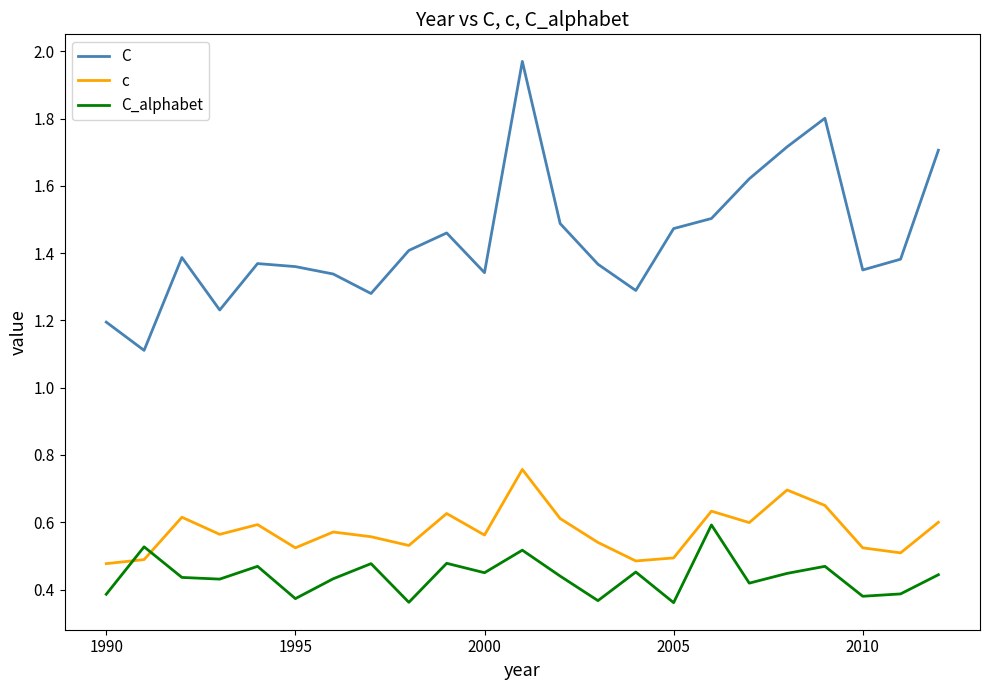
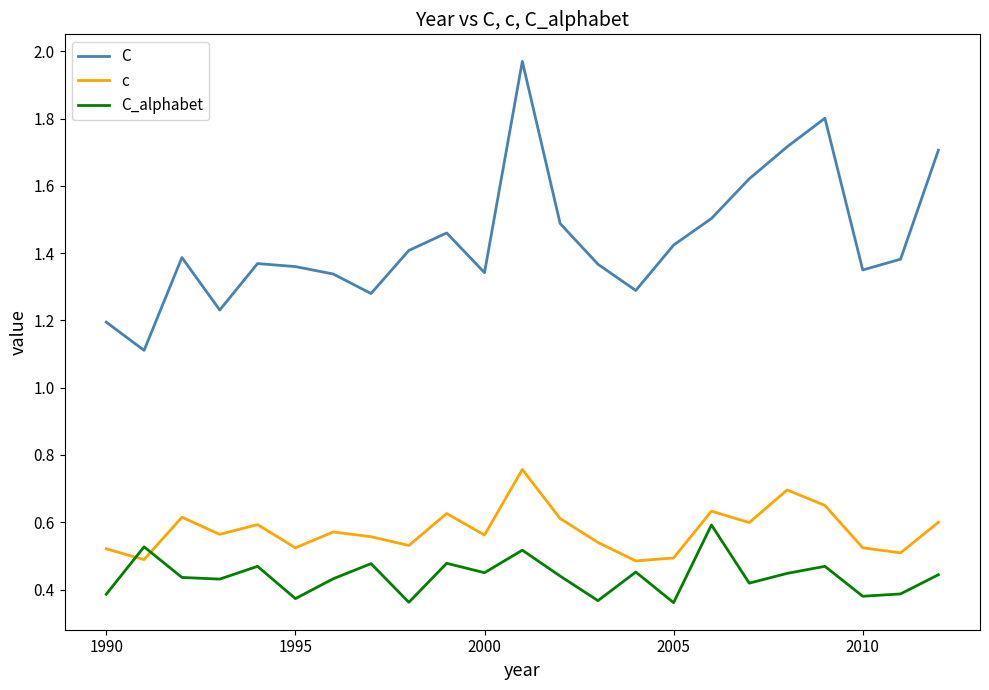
  {
    "C": {
      "1990": 1.20,
      "1995": 1.36,
      "2000": 1.34,
-     "2005": 1.47,
+     "2005": 1.42,
      "2010": 1.35
    },
    "c": {
-     "1990": 0.48,
+     "1990": 0.52,
      "1995": 0.52,
      "2000": 0.56,
      "2005": 0.49,
      "2010": 0.52
    },
    "C_alphabet": {
      "1990": 0.39,
      "1995": 0.37,
      "2000": 0.45,
      "2005": 0.36,
      "2010": 0.38
    }
  }
